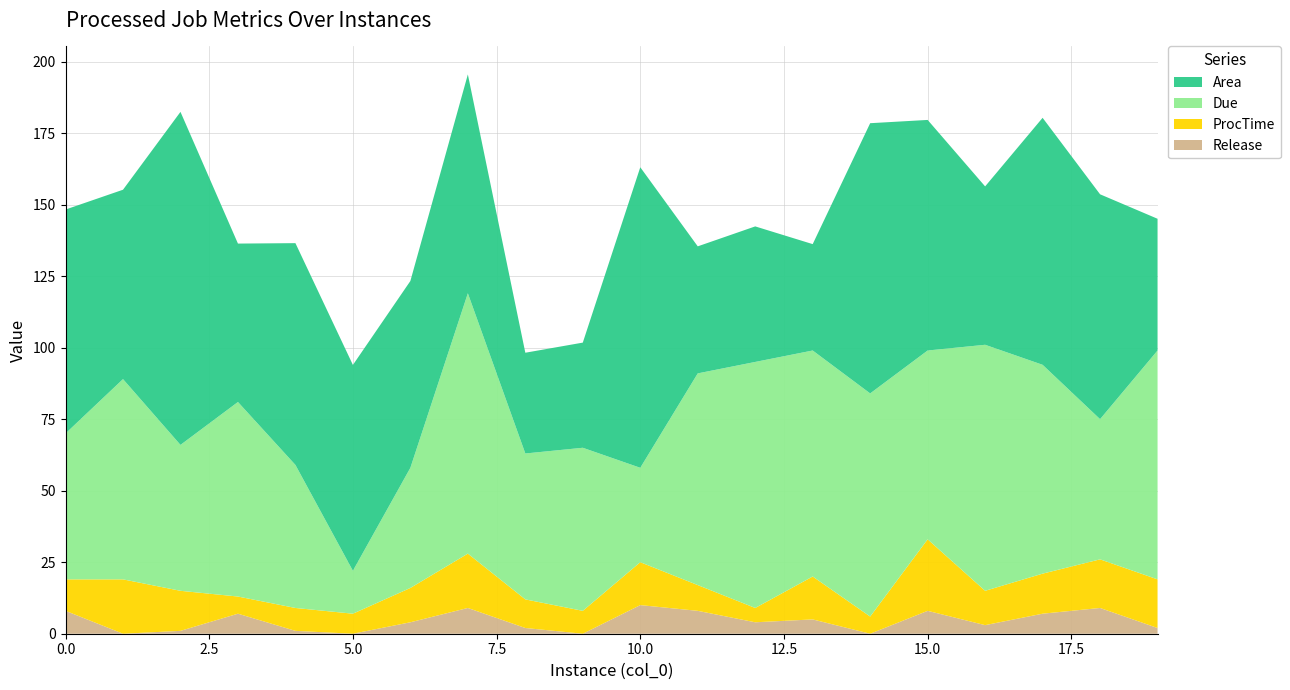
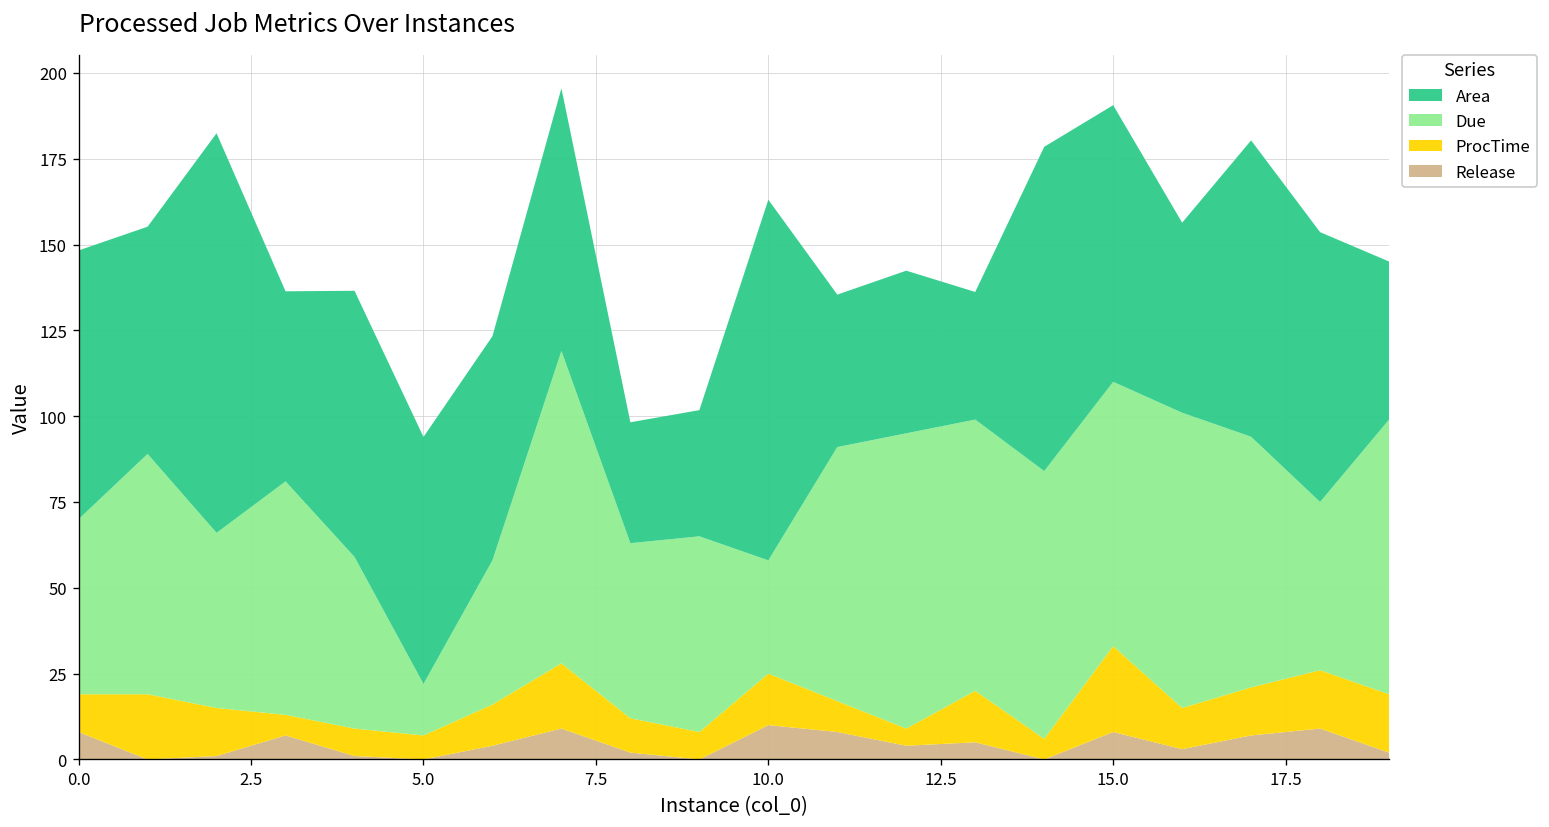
  {
    "Release": {
      "0.0": 8,
      "5.0": 0,
      "10.0": 10,
      "15.0": 8
    },
    "ProcTime": {
      "0.0": 11,
      "5.0": 7,
      "10.0": 15,
      "15.0": 25
    },
    "Due": {
      "0.0": 51,
      "5.0": 15,
      "10.0": 33,
-     "15.0": 66
+     "15.0": 77
    },
    "Area": {
      "0.0": 78,
      "5.0": 72,
      "10.0": 105,
      "15.0": 81
    }
  }
